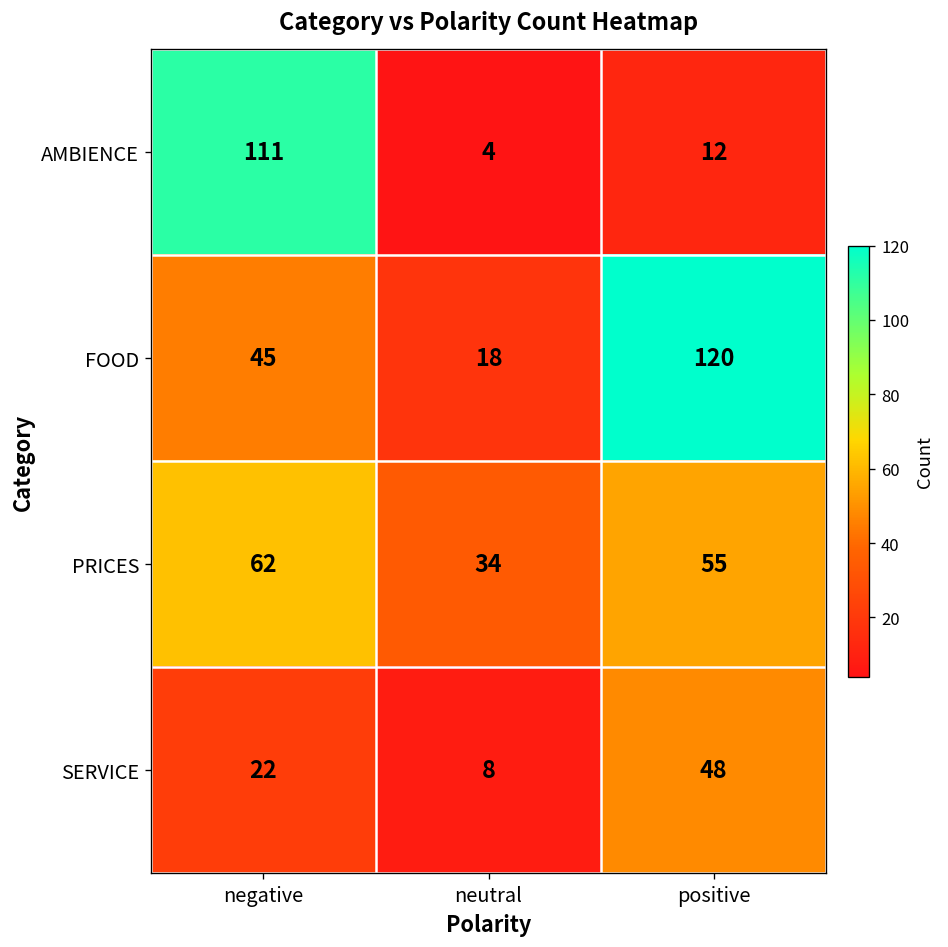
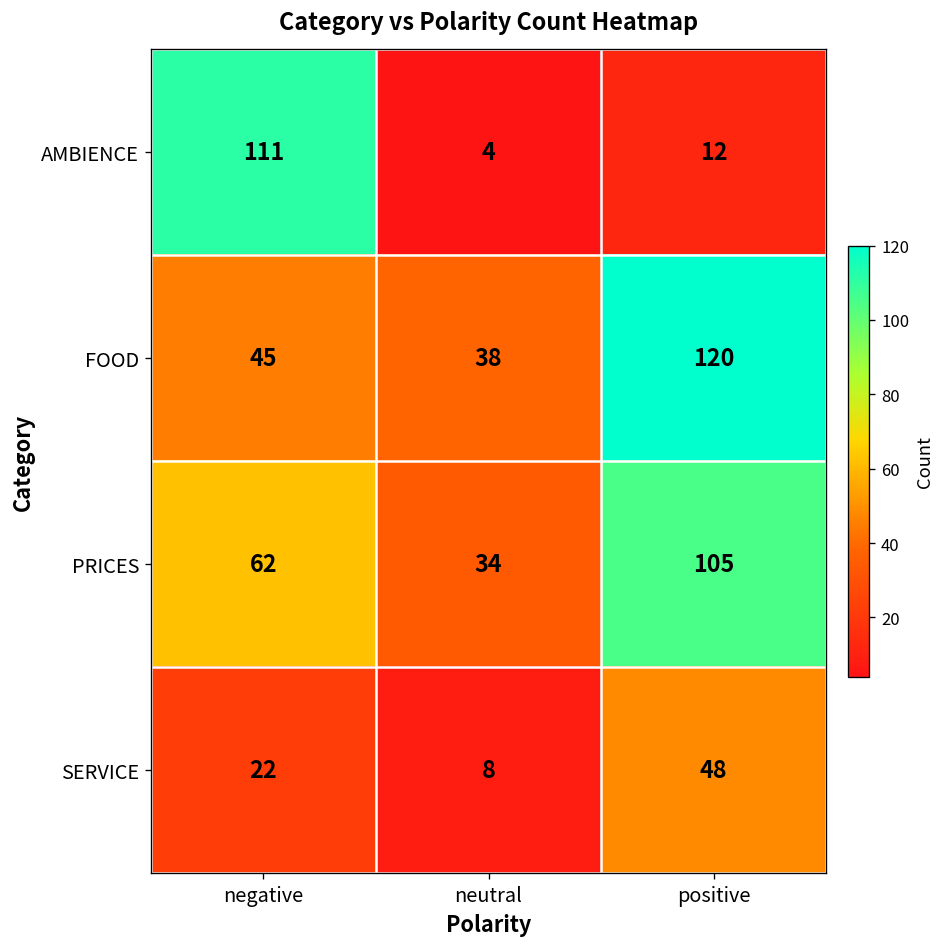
  {
    "AMBIENCE": {
      "negative": 111,
      "neutral": 4,
      "positive": 12
    },
    "FOOD": {
      "negative": 45,
-     "neutral": 18,
+     "neutral": 38,
      "positive": 120
    },
    "PRICES": {
      "negative": 62,
      "neutral": 34,
-     "positive": 55
+     "positive": 105
    },
    "SERVICE": {
      "negative": 22,
      "neutral": 8,
      "positive": 48
    }
  }
